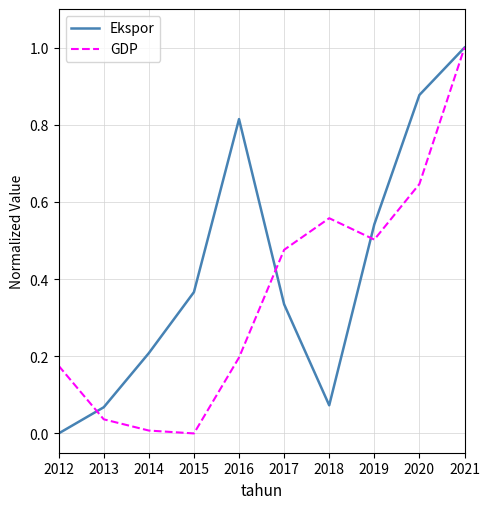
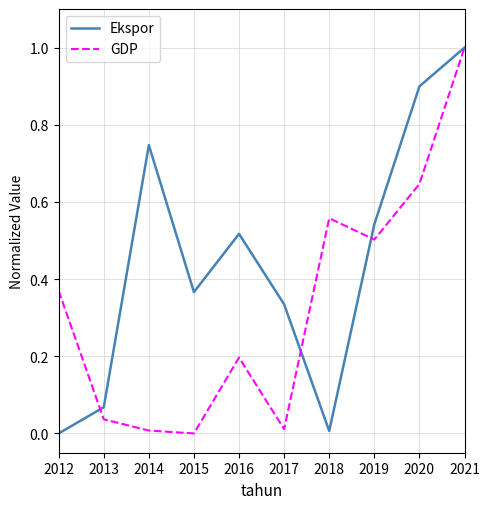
  {
    "Ekspor": {
      "2012": 0.00,
      "2013": 0.07,
-     "2014": 0.21,
+     "2014": 0.75,
      "2015": 0.37,
-     "2016": 0.81,
+     "2016": 0.52,
      "2017": 0.33,
-     "2018": 0.07,
+     "2018": 0.01,
      "2019": 0.54,
-     "2020": 0.88
+     "2020": 0.90
    },
    "GDP": {
-     "2012": 0.18,
+     "2012": 0.37,
      "2013": 0.04,
      "2014": 0.01,
      "2015": 0.00,
      "2016": 0.20,
-     "2017": 0.48,
+     "2017": 0.01,
      "2018": 0.56,
      "2019": 0.50,
      "2020": 0.65
    }
  }
